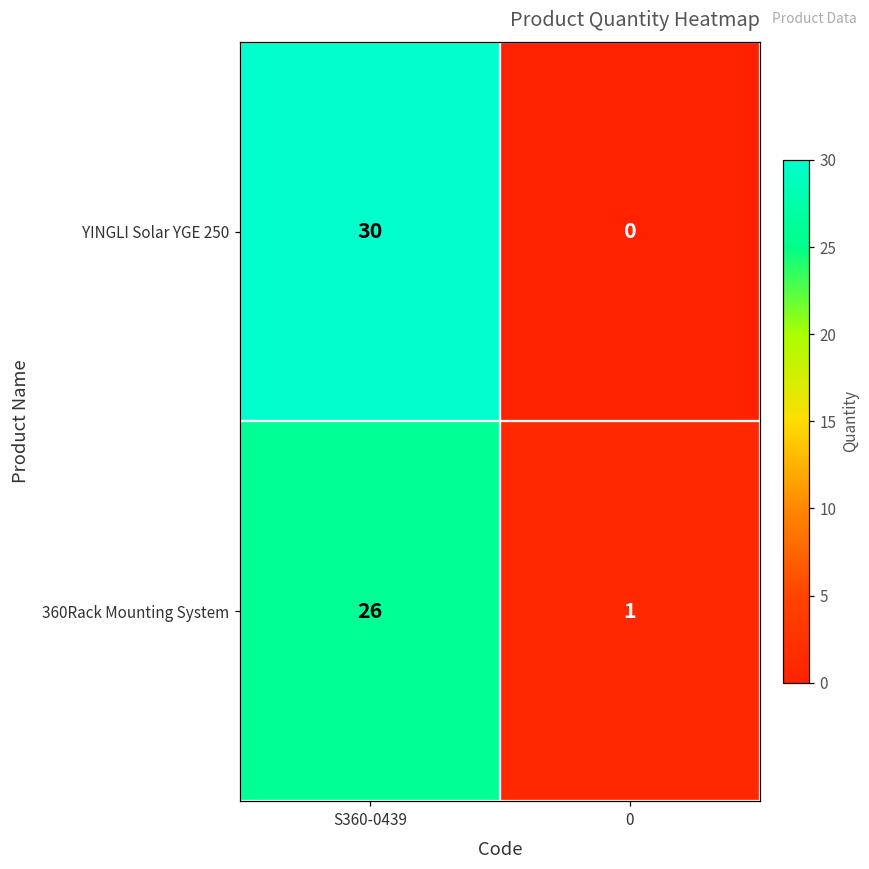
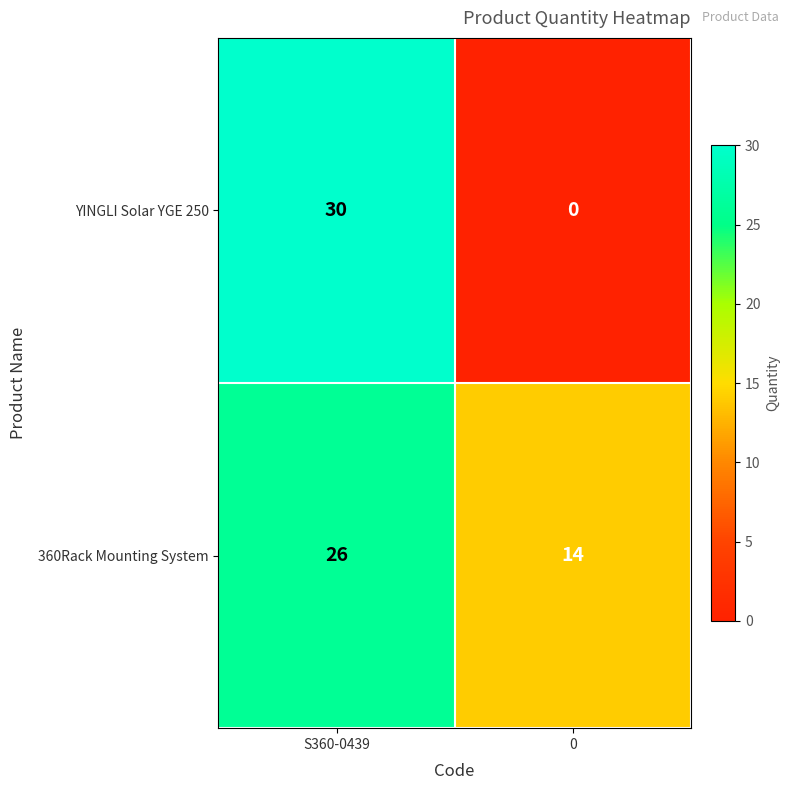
  {
    "YINGLI Solar YGE 250": {
      "S360-0439": 30,
      "0": 0
    },
    "360Rack Mounting System": {
      "S360-0439": 26,
-     "0": 1
+     "0": 14
    }
  }
